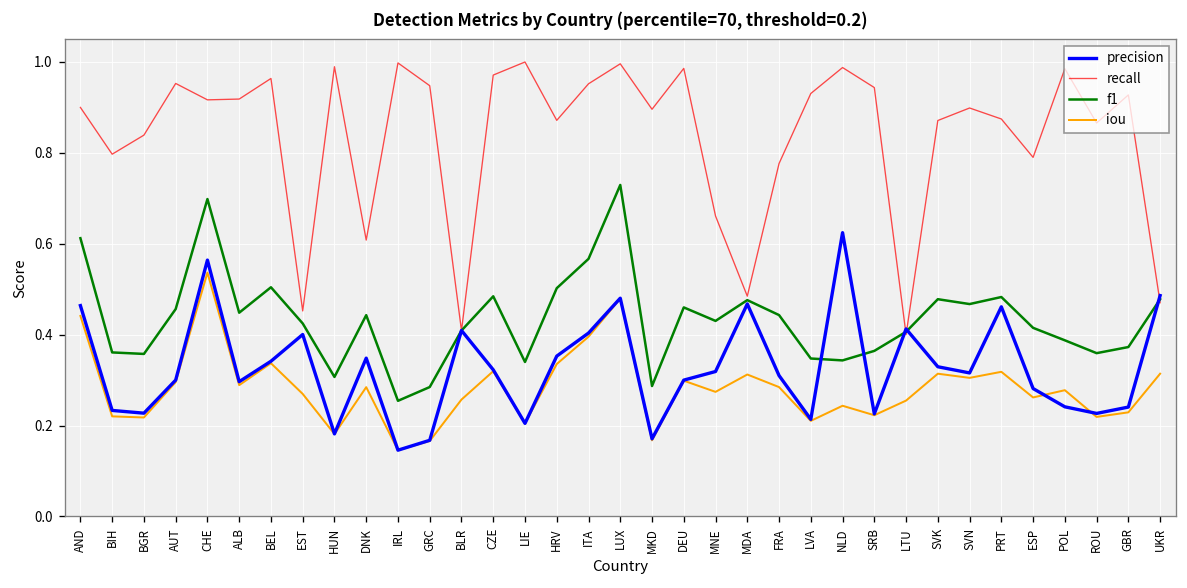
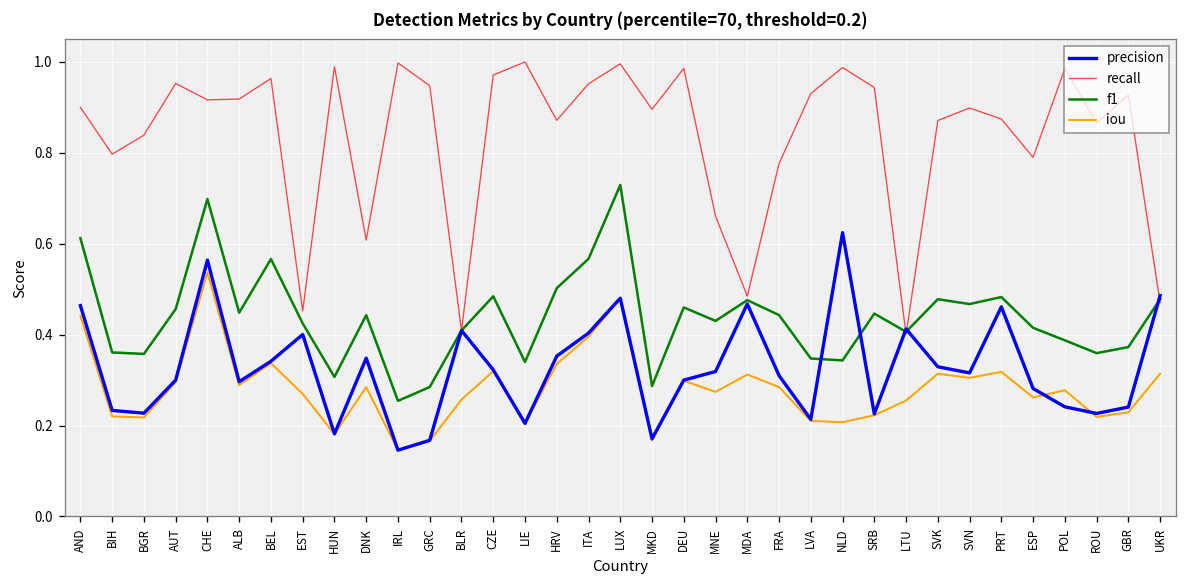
  {
    "precision": {
      "AND": 0.46,
      "BIH": 0.23,
      "BGR": 0.23,
      "CHE": 0.56,
      "ALB": 0.30,
      "EST": 0.40,
      "DNK": 0.35,
      "HRV": 0.35,
      "ITA": 0.40,
      "MNE": 0.32,
      "MDA": 0.47,
      "FRA": 0.31,
      "NLD": 0.62,
      "SVK": 0.33,
      "SVN": 0.32,
      "PRT": 0.46,
      "ESP": 0.28,
      "POL": 0.24,
      "ROU": 0.23,
      "GBR": 0.24,
      "UKR": 0.49
    },
    "recall": {
      "AND": 0.90,
      "BIH": 0.80,
      "BGR": 0.84,
      "AUT": 0.95,
      "CHE": 0.92,
      "ALB": 0.92,
      "BEL": 0.96,
      "EST": 0.45,
      "HUN": 0.99,
      "DNK": 0.61,
      "IRL": 1.00,
      "GRC": 0.95,
      "CZE": 0.97,
      "LIE": 1.00,
      "HRV": 0.87,
      "ITA": 0.95,
      "LUX": 1.00,
      "MKD": 0.90,
      "DEU": 0.99,
      "MNE": 0.66,
      "MDA": 0.48,
      "FRA": 0.78,
      "LVA": 0.93,
      "NLD": 0.99,
      "SRB": 0.94,
      "SVK": 0.87,
      "SVN": 0.90,
      "PRT": 0.87,
      "ESP": 0.79,
      "UKR": 0.47
    },
    "f1": {
      "AND": 0.61,
      "BIH": 0.36,
      "BGR": 0.36,
      "AUT": 0.46,
      "CHE": 0.70,
      "ALB": 0.45,
-     "BEL": 0.50,
+     "BEL": 0.57,
      "EST": 0.42,
      "HUN": 0.31,
      "DNK": 0.44,
      "IRL": 0.25,
      "GRC": 0.28,
      "CZE": 0.48,
      "LIE": 0.34,
      "HRV": 0.50,
      "ITA": 0.57,
      "LUX": 0.73,
      "MKD": 0.29,
      "DEU": 0.46,
      "MNE": 0.43,
      "MDA": 0.48,
      "FRA": 0.44,
      "LVA": 0.35,
      "NLD": 0.34,
-     "SRB": 0.36,
+     "SRB": 0.45,
      "SVK": 0.48,
      "SVN": 0.47,
      "PRT": 0.48,
      "ESP": 0.41,
      "POL": 0.39,
      "ROU": 0.36,
      "GBR": 0.37,
      "UKR": 0.48
    },
    "iou": {
      "AND": 0.44,
      "BIH": 0.22,
      "BGR": 0.22,
      "CHE": 0.54,
      "ALB": 0.29,
      "EST": 0.27,
      "DNK": 0.28,
      "BLR": 0.26,
      "HRV": 0.34,
      "ITA": 0.40,
      "MNE": 0.27,
      "MDA": 0.31,
      "FRA": 0.28,
-     "NLD": 0.24,
+     "NLD": 0.21,
      "LTU": 0.25,
      "SVK": 0.31,
      "SVN": 0.30,
      "PRT": 0.32,
      "ESP": 0.26,
      "POL": 0.28,
      "ROU": 0.22,
      "GBR": 0.23,
      "UKR": 0.31
    }
  }
